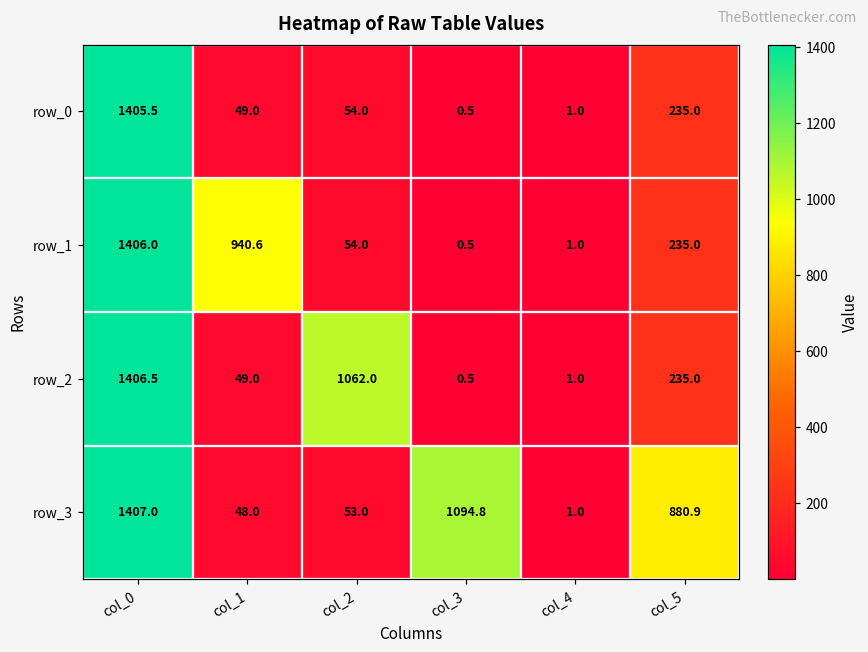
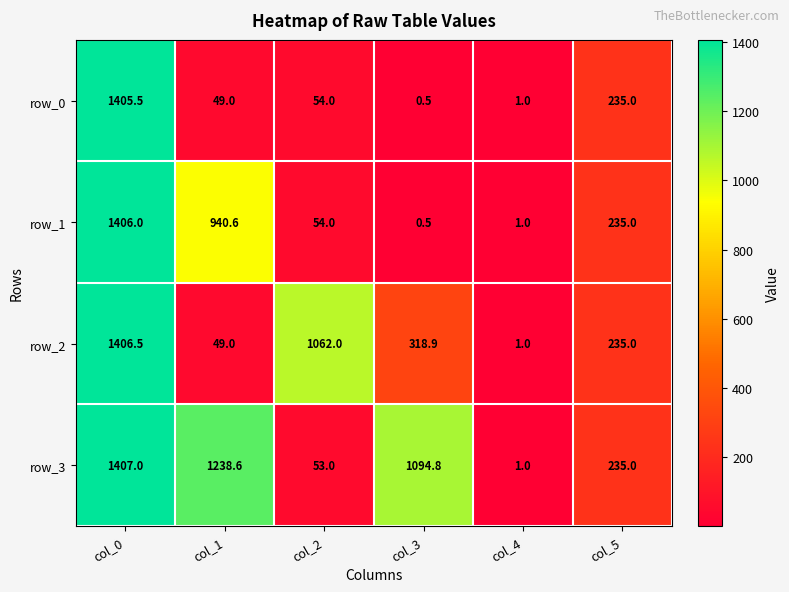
  {
    "row_0": {
      "col_0": 1405.5,
      "col_1": 49.0,
      "col_2": 54.0,
      "col_3": 0.5,
      "col_4": 1.0,
      "col_5": 235.0
    },
    "row_1": {
      "col_0": 1406.0,
      "col_1": 940.6,
      "col_2": 54.0,
      "col_3": 0.5,
      "col_4": 1.0,
      "col_5": 235.0
    },
    "row_2": {
      "col_0": 1406.5,
      "col_1": 49.0,
      "col_2": 1062.0,
-     "col_3": 0.5,
+     "col_3": 318.9,
      "col_4": 1.0,
      "col_5": 235.0
    },
    "row_3": {
      "col_0": 1407.0,
-     "col_1": 48.0,
+     "col_1": 1238.6,
      "col_2": 53.0,
      "col_3": 1094.8,
      "col_4": 1.0,
-     "col_5": 880.9
+     "col_5": 235.0
    }
  }
